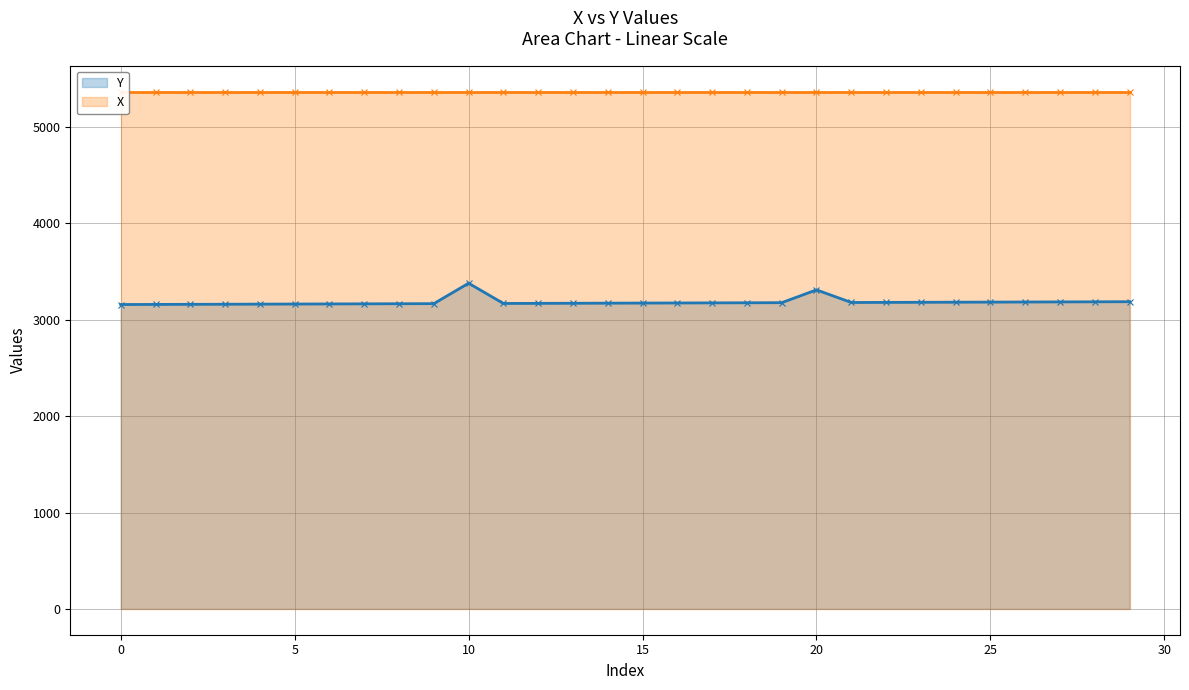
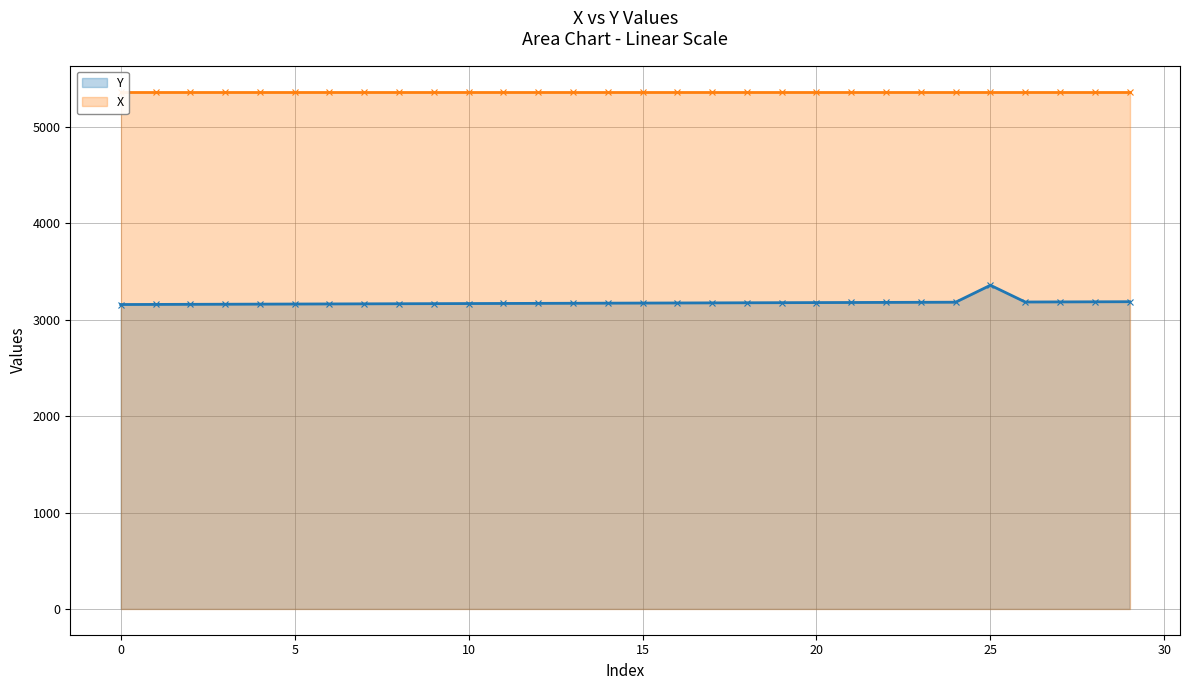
  {
    "Y": {
      "0": 3200,
      "5": 3200,
-     "10": 3400,
+     "10": 3200,
      "15": 3200,
-     "20": 3300,
-     "25": 3200
+     "20": 3200,
+     "25": 3400
    },
    "X": {
      "5": 5400,
      "10": 5400,
      "15": 5400,
      "20": 5400,
      "25": 5400
    }
  }
